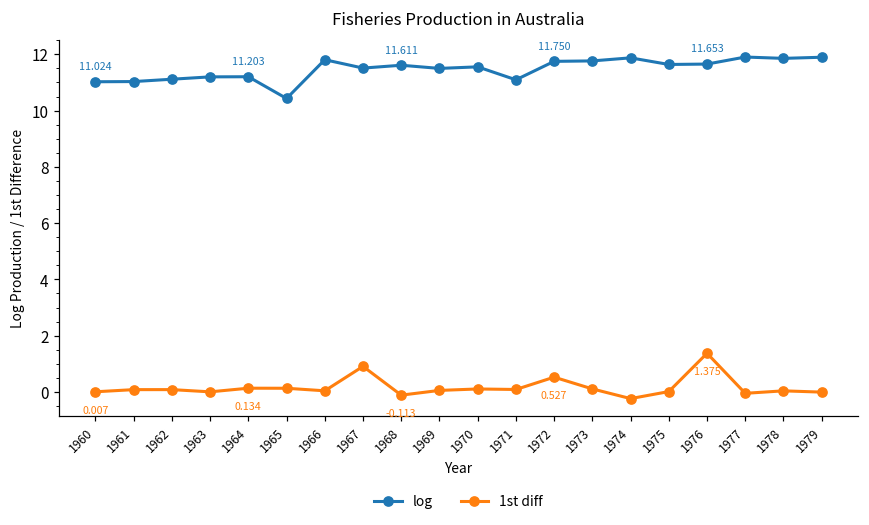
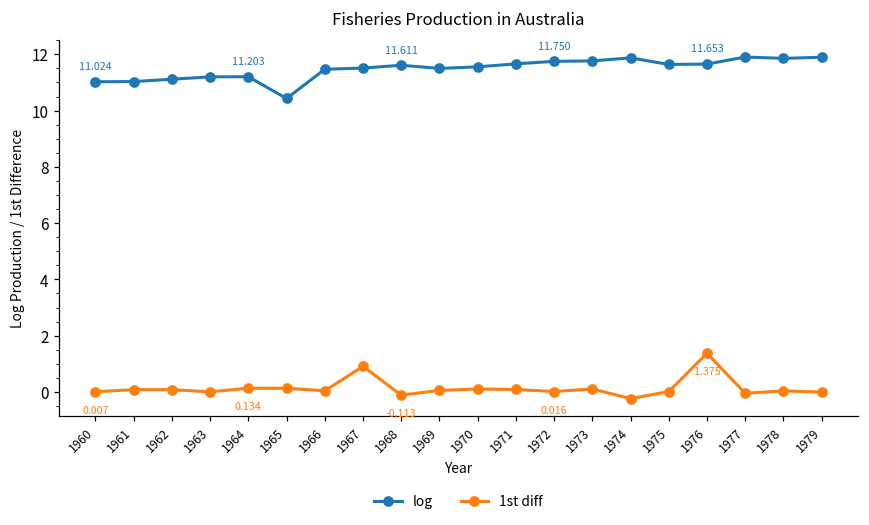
  {
    "log": {
      "1961": 11.0,
      "1962": 11.1,
      "1963": 11.2,
      "1965": 10.4,
-     "1966": 11.8,
+     "1966": 11.5,
      "1967": 11.5,
      "1969": 11.5,
      "1970": 11.6,
-     "1971": 11.1,
+     "1971": 11.7,
      "1973": 11.8,
      "1974": 11.9,
      "1975": 11.6,
      "1977": 11.9,
      "1978": 11.9,
      "1979": 11.9
    },
    "1st diff": {
      "1960": 0.007,
      "1964": 0.134,
      "1968": -0.113,
-     "1972": 0.527,
+     "1972": 0.016,
      "1976": 1.375
    }
  }
